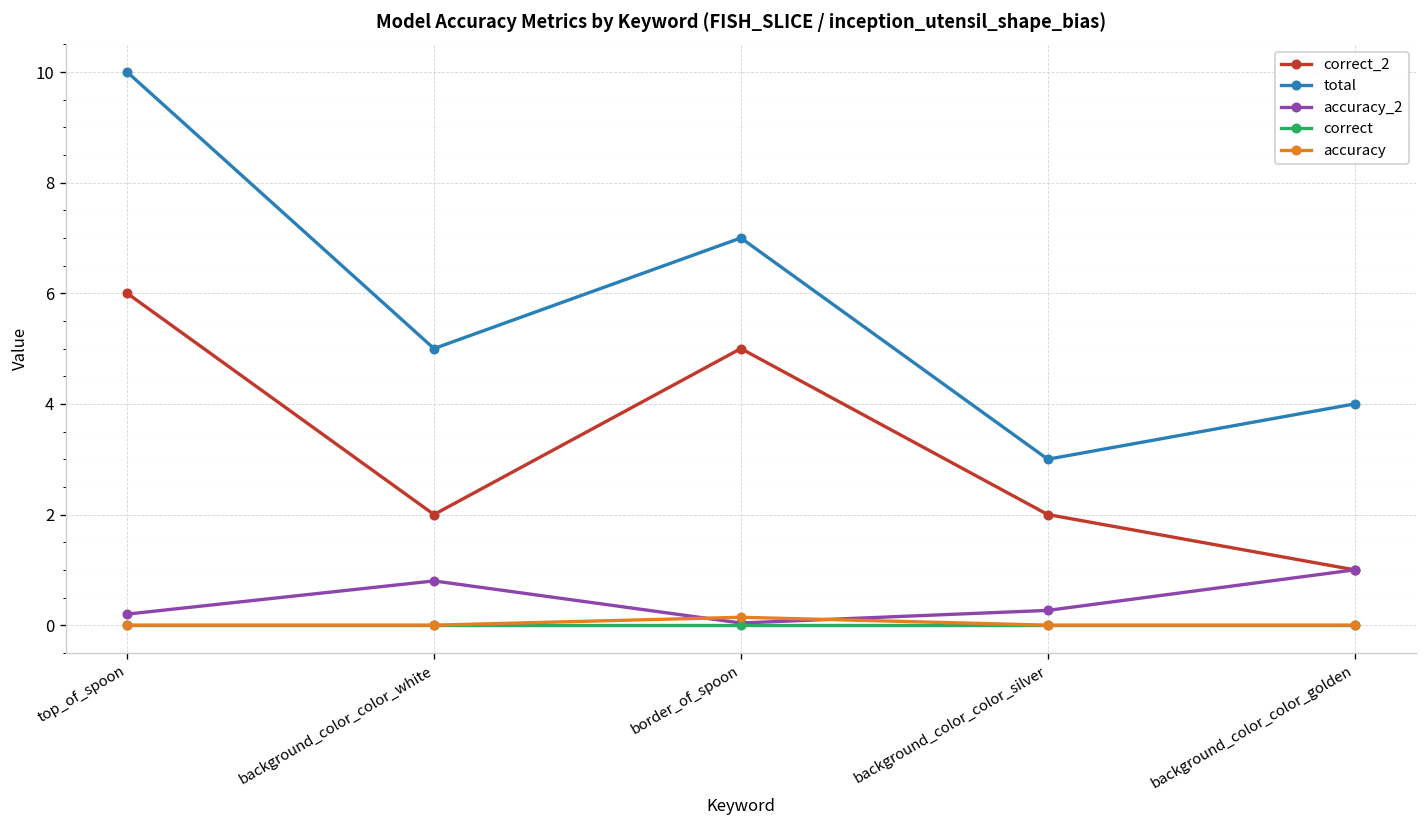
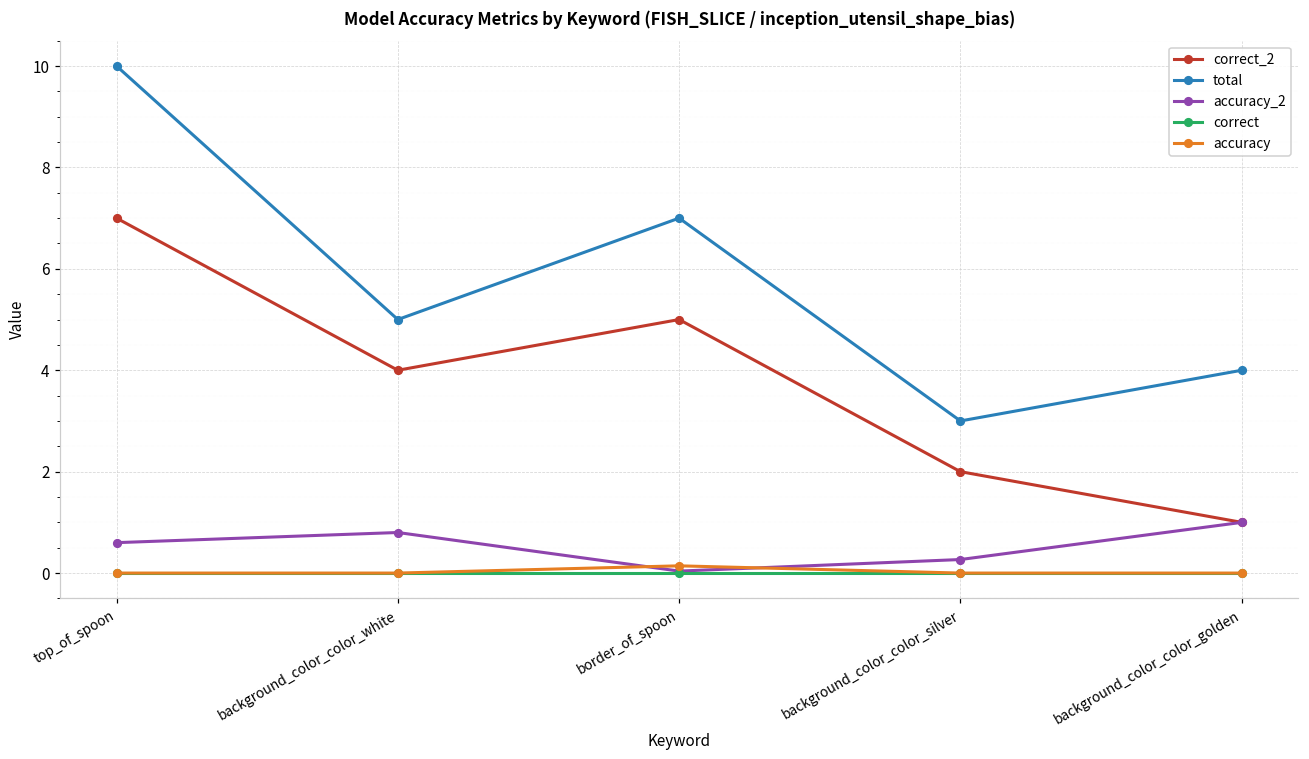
  {
    "correct_2": {
-     "top_of_spoon": 6,
-     "background_color_color_white": 2,
+     "top_of_spoon": 7,
+     "background_color_color_white": 4,
      "border_of_spoon": 5,
      "background_color_color_silver": 2
    },
    "total": {
      "top_of_spoon": 10.0,
      "background_color_color_white": 5.0,
      "border_of_spoon": 7.0,
      "background_color_color_silver": 3.0,
      "background_color_color_golden": 4.0
    },
    "accuracy_2": {
-     "top_of_spoon": 0.2,
+     "top_of_spoon": 0.6,
      "background_color_color_white": 0.8,
      "background_color_color_silver": 0.3
    },
    "accuracy": {
      "border_of_spoon": 0.1
    }
  }
